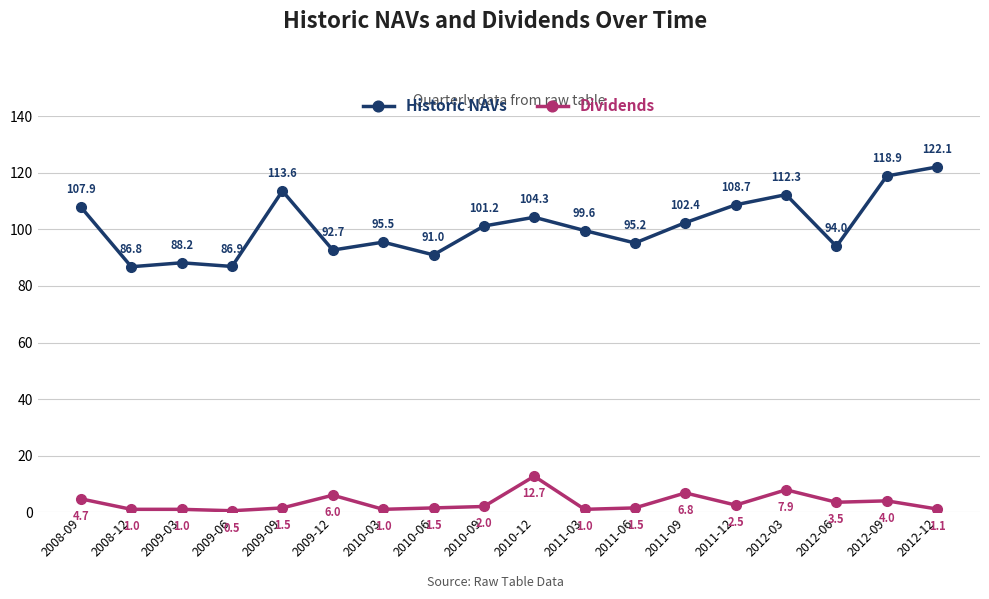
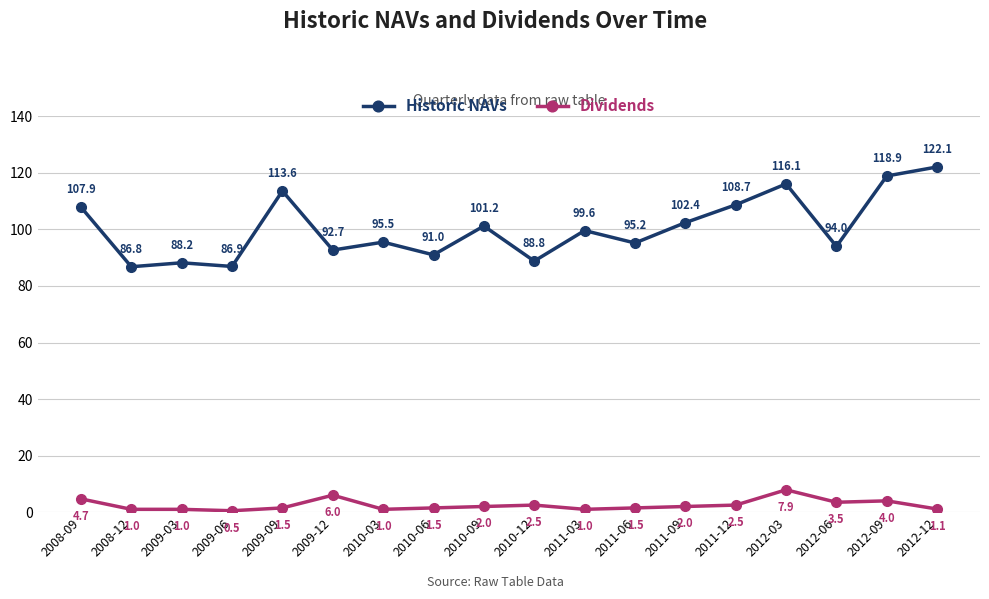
  {
    "Historic NAVs": {
      "2008-09": 107.9,
      "2008-12": 86.8,
      "2009-03": 88.2,
      "2009-06": 86.9,
      "2009-09": 113.6,
      "2009-12": 92.7,
      "2010-03": 95.5,
      "2010-06": 91.0,
      "2010-09": 101.2,
-     "2010-12": 104.3,
+     "2010-12": 88.8,
      "2011-03": 99.6,
      "2011-06": 95.2,
      "2011-09": 102.4,
      "2011-12": 108.7,
-     "2012-03": 112.3,
+     "2012-03": 116.1,
      "2012-06": 94.0,
      "2012-09": 118.9,
      "2012-12": 122.1
    },
    "Dividends": {
      "2008-09": 4.7,
      "2008-12": 1.0,
      "2009-03": 1.0,
      "2009-06": 0.5,
      "2009-09": 1.5,
      "2009-12": 6.0,
      "2010-03": 1.0,
      "2010-06": 1.5,
      "2010-09": 2.0,
-     "2010-12": 12.7,
+     "2010-12": 2.5,
      "2011-03": 1.0,
      "2011-06": 1.5,
-     "2011-09": 6.8,
+     "2011-09": 2.0,
      "2011-12": 2.5,
      "2012-03": 7.9,
      "2012-06": 3.5,
      "2012-09": 4.0,
      "2012-12": 1.1
    }
  }
